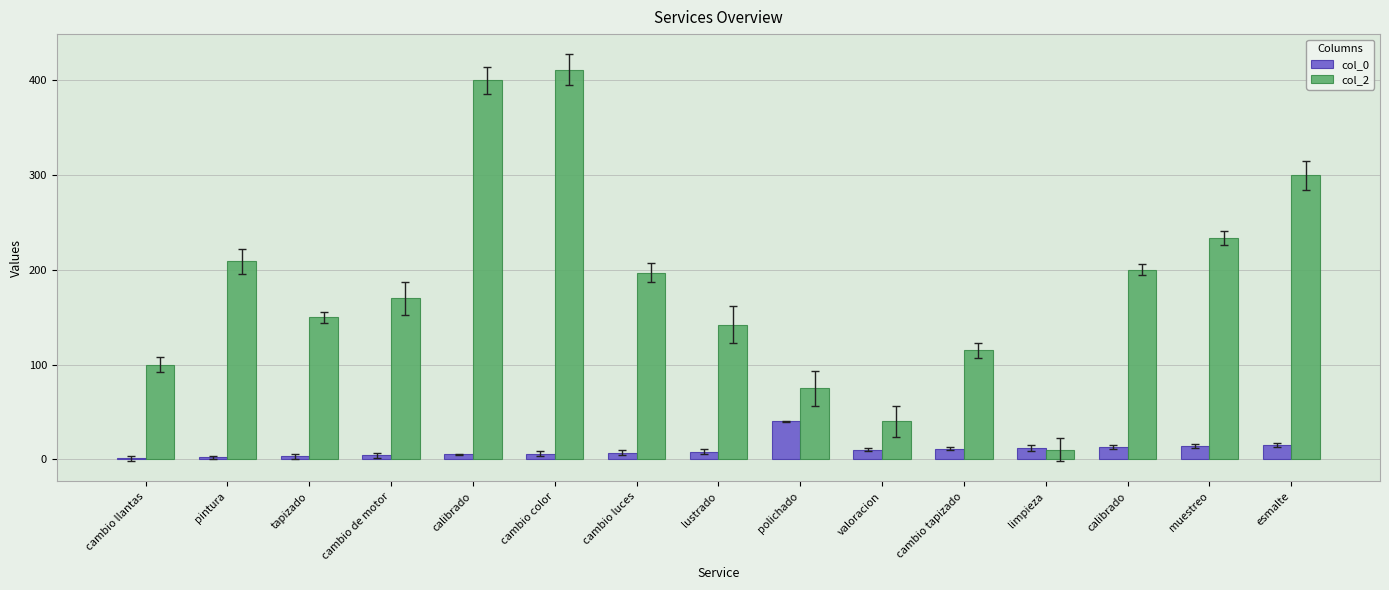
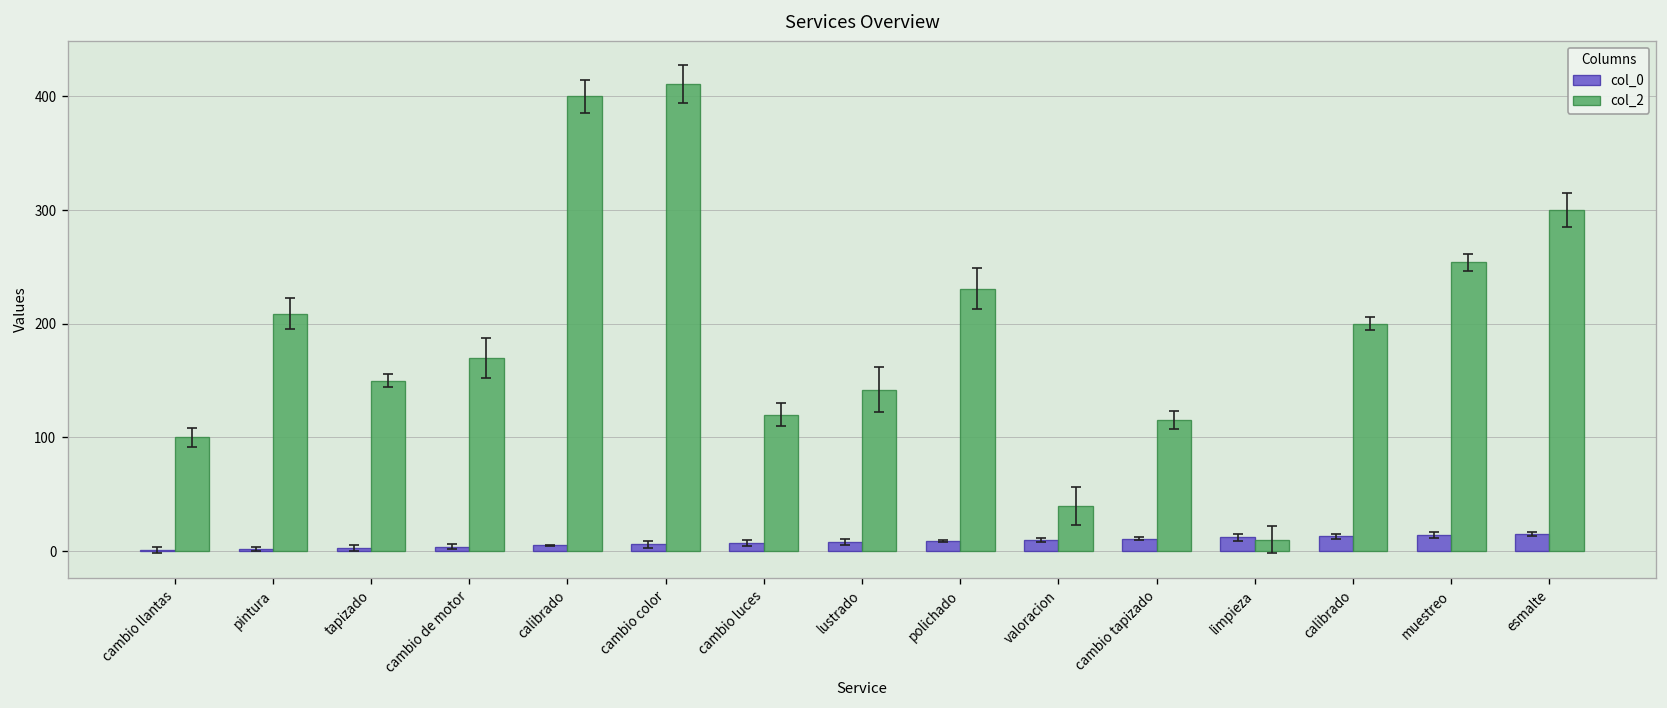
  {
    "col_0": {
      "tapizado": 0,
      "cambio de motor": 0,
      "cambio color": 10,
      "cambio luces": 10,
      "lustrado": 10,
-     "polichado": 40,
+     "polichado": 10,
      "valoracion": 10,
      "cambio tapizado": 10,
      "limpieza": 10,
      "muestreo": 10,
      "esmalte": 20
    },
    "col_2": {
      "cambio llantas": 100,
      "pintura": 210,
      "tapizado": 150,
      "cambio de motor": 170,
      "cambio color": 410,
-     "cambio luces": 200,
+     "cambio luces": 120,
      "lustrado": 140,
-     "polichado": 80,
+     "polichado": 230,
      "valoracion": 40,
      "cambio tapizado": 120,
      "limpieza": 10,
-     "muestreo": 230,
+     "muestreo": 250,
      "esmalte": 300
    }
  }
